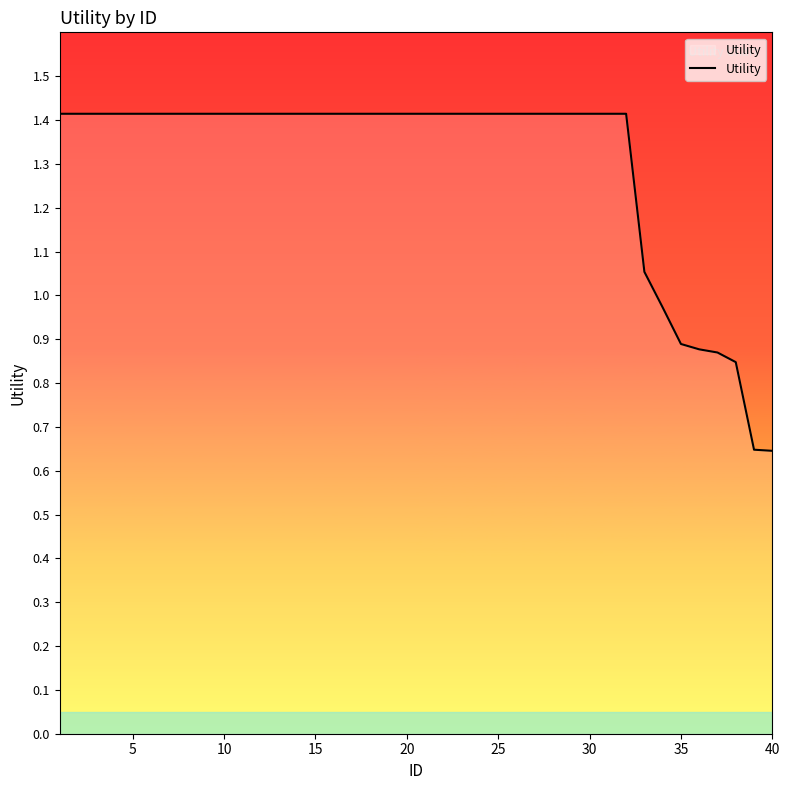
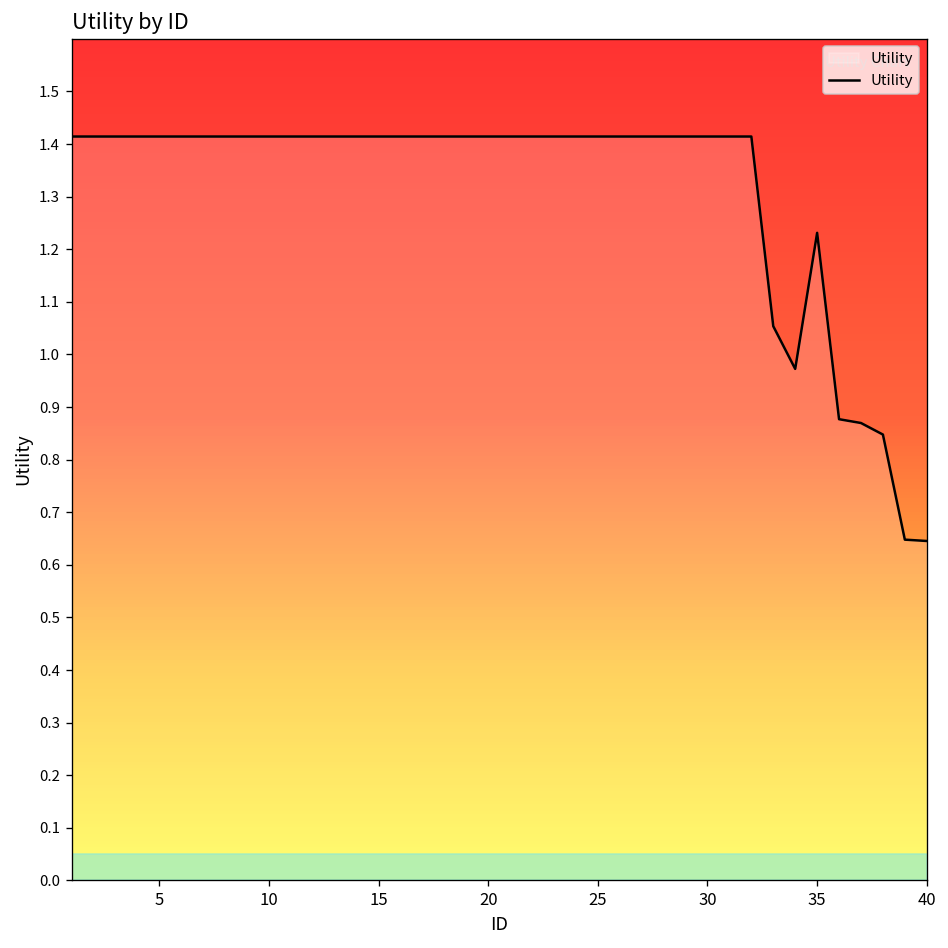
  {
    "5": 1.41,
    "10": 1.41,
    "15": 1.41,
    "20": 1.41,
    "25": 1.41,
    "30": 1.41,
-   "35": 0.89,
+   "35": 1.23,
    "40": 0.65
  }
